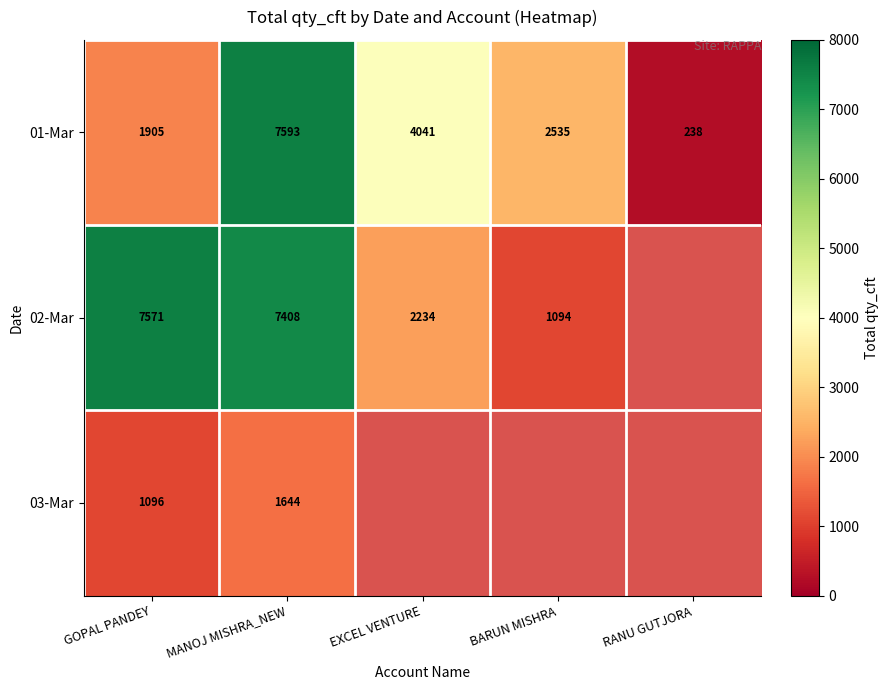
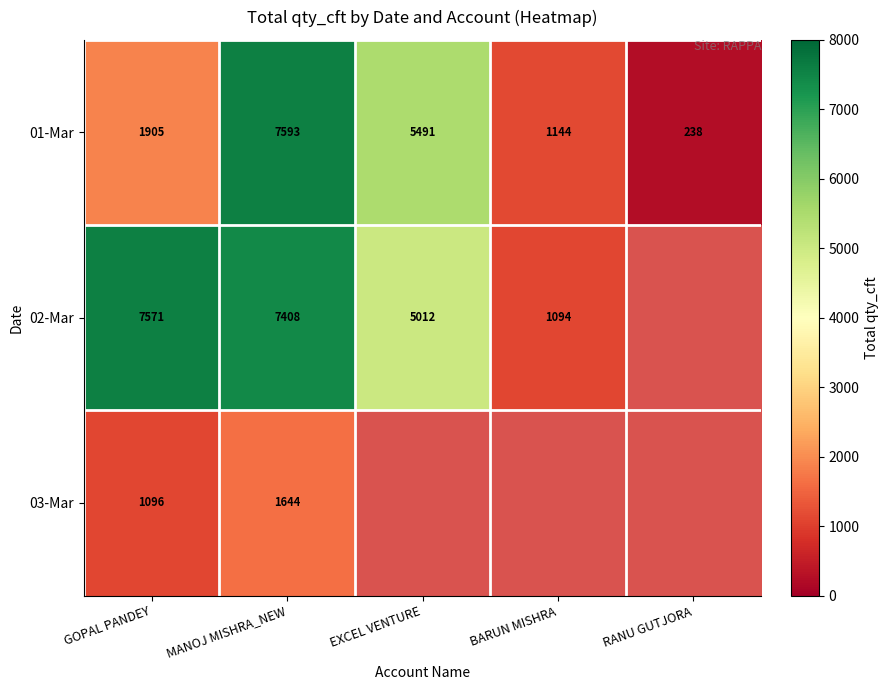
  {
    "01-Mar": {
      "GOPAL PANDEY": 1905,
      "MANOJ MISHRA_NEW": 7593,
-     "EXCEL VENTURE": 4041,
-     "BARUN MISHRA": 2535
+     "EXCEL VENTURE": 5491,
+     "BARUN MISHRA": 1144
    },
    "02-Mar": {
      "GOPAL PANDEY": 7571,
      "MANOJ MISHRA_NEW": 7408,
-     "EXCEL VENTURE": 2234,
+     "EXCEL VENTURE": 5012,
      "BARUN MISHRA": 1094
    },
    "03-Mar": {
      "GOPAL PANDEY": 1096,
      "MANOJ MISHRA_NEW": 1644
    }
  }
